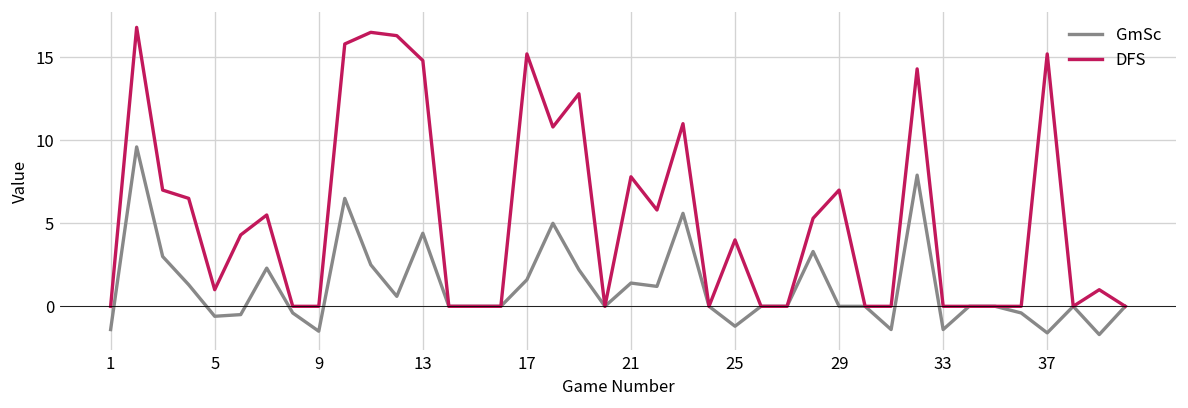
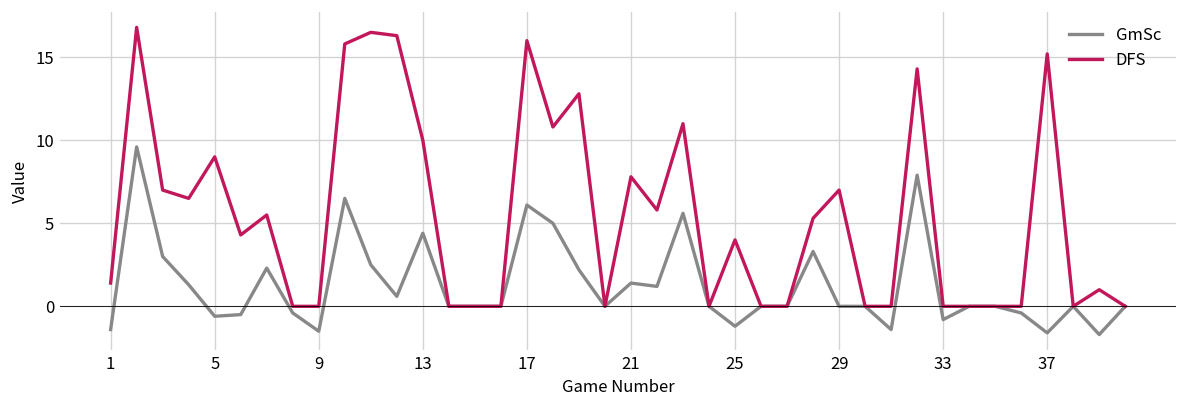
  {
    "GmSc": {
      "1": -1.4,
      "5": -0.6,
      "9": -1.5,
      "13": 4.4,
-     "17": 1.6,
+     "17": 6.1,
      "21": 1.4,
      "25": -1.2,
      "29": 0.0,
-     "33": -1.4,
+     "33": -0.8,
      "37": -1.6
    },
    "DFS": {
-     "1": 0.0,
-     "5": 1,
+     "1": 1.4,
+     "5": 9,
      "9": 0.0,
-     "13": 14.8,
-     "17": 15.2,
+     "13": 10.0,
+     "17": 16.0,
      "21": 7.8,
      "25": 4.0,
      "29": 7.0,
      "33": 0.0,
      "37": 15.2
    }
  }
